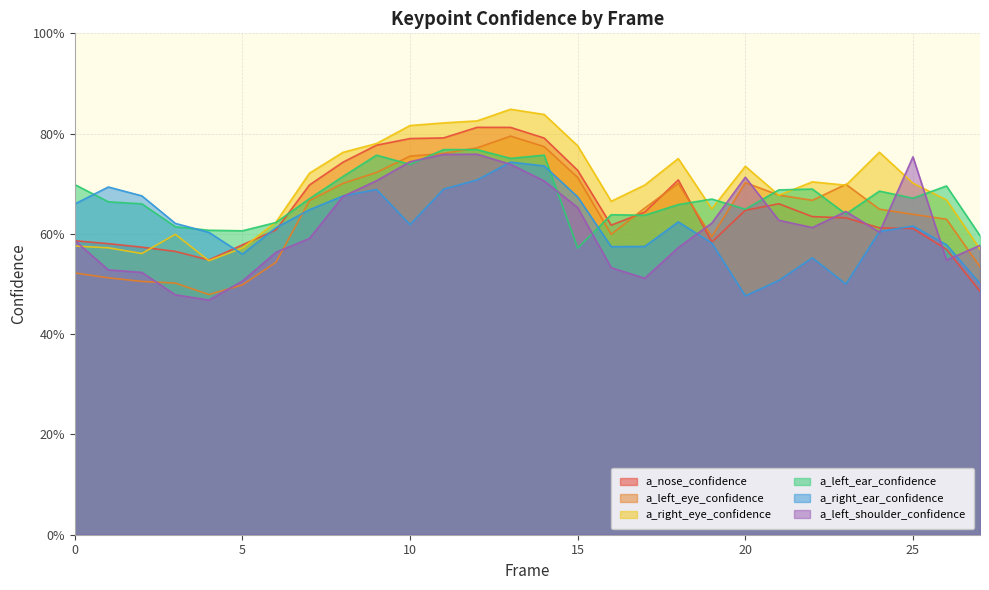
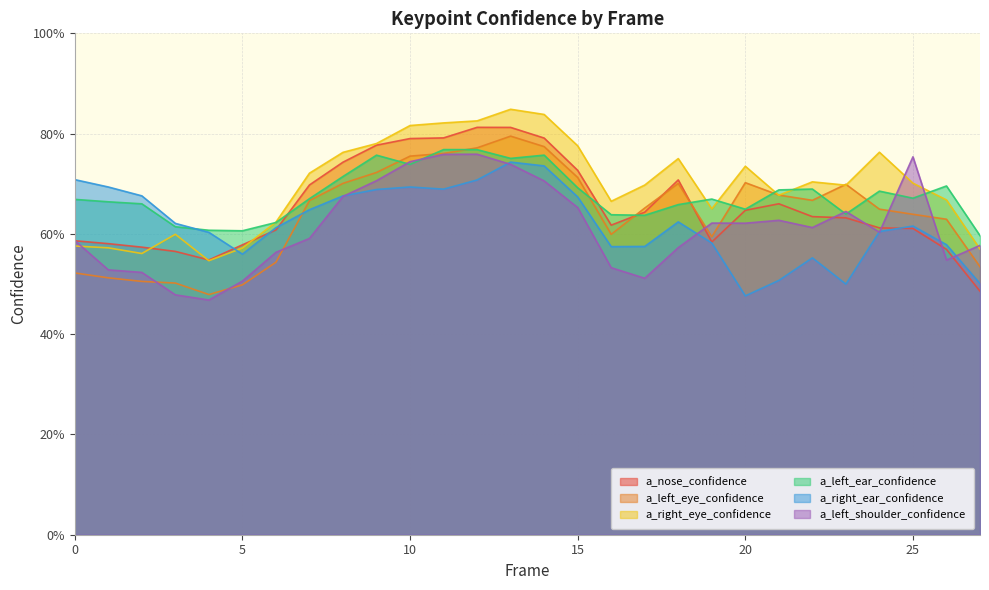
  {
    "a_left_ear_confidence": {
-     "0": "70%",
+     "0": "67%",
      "5": "61%",
      "10": "74%",
-     "15": "57%",
+     "15": "69%",
      "25": "67%"
    },
    "a_right_ear_confidence": {
-     "0": "66%",
+     "0": "71%",
      "5": "56%",
-     "10": "62%",
+     "10": "69%",
      "15": "67%",
      "20": "48%"
    },
    "a_left_shoulder_confidence": {
      "5": "51%",
      "10": "74%",
      "15": "65%",
-     "20": "71%",
+     "20": "62%",
      "25": "75%"
    }
  }
